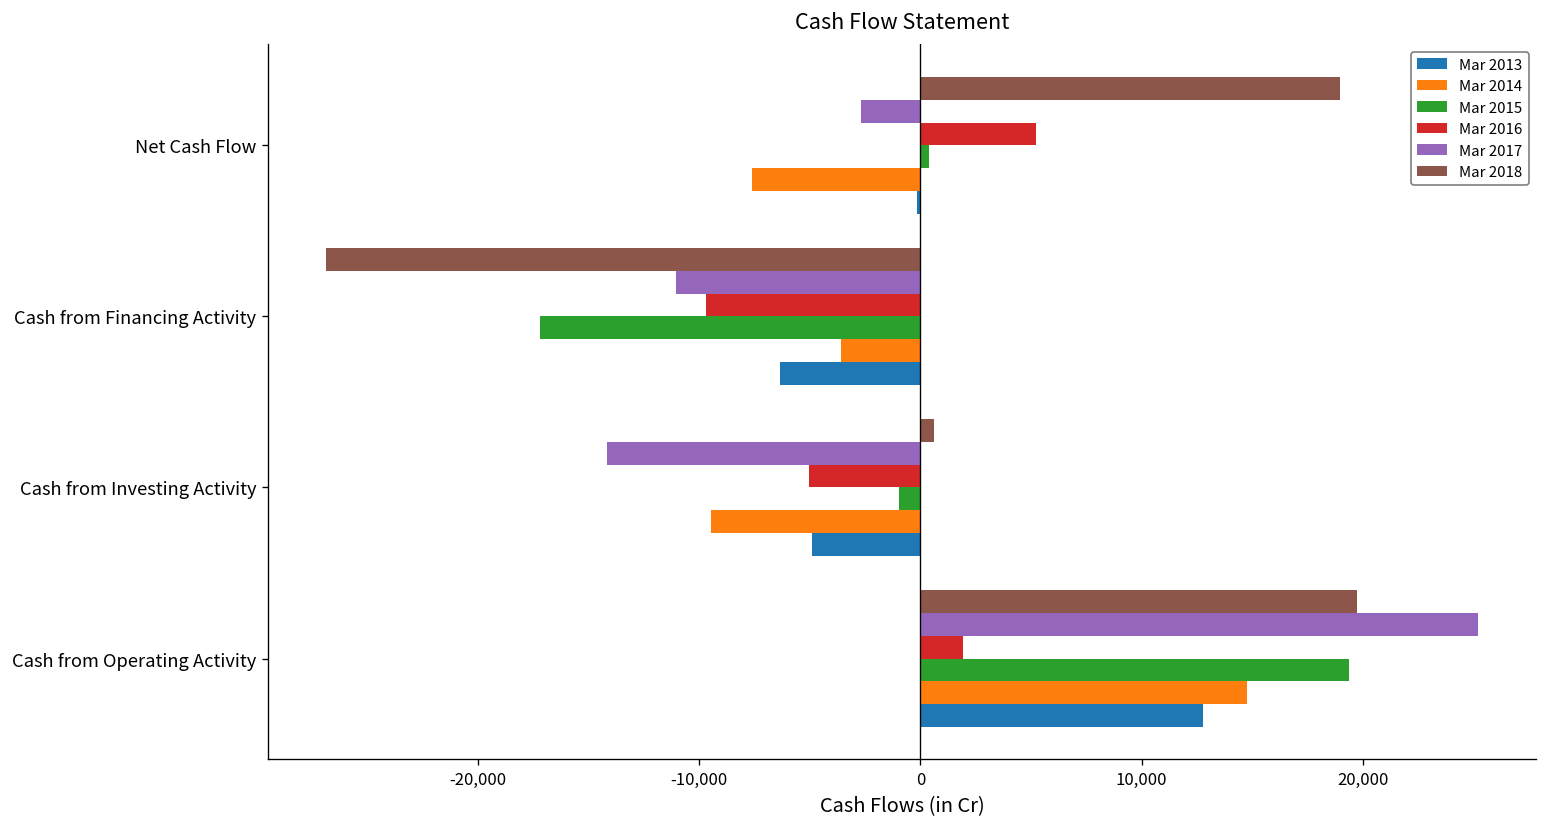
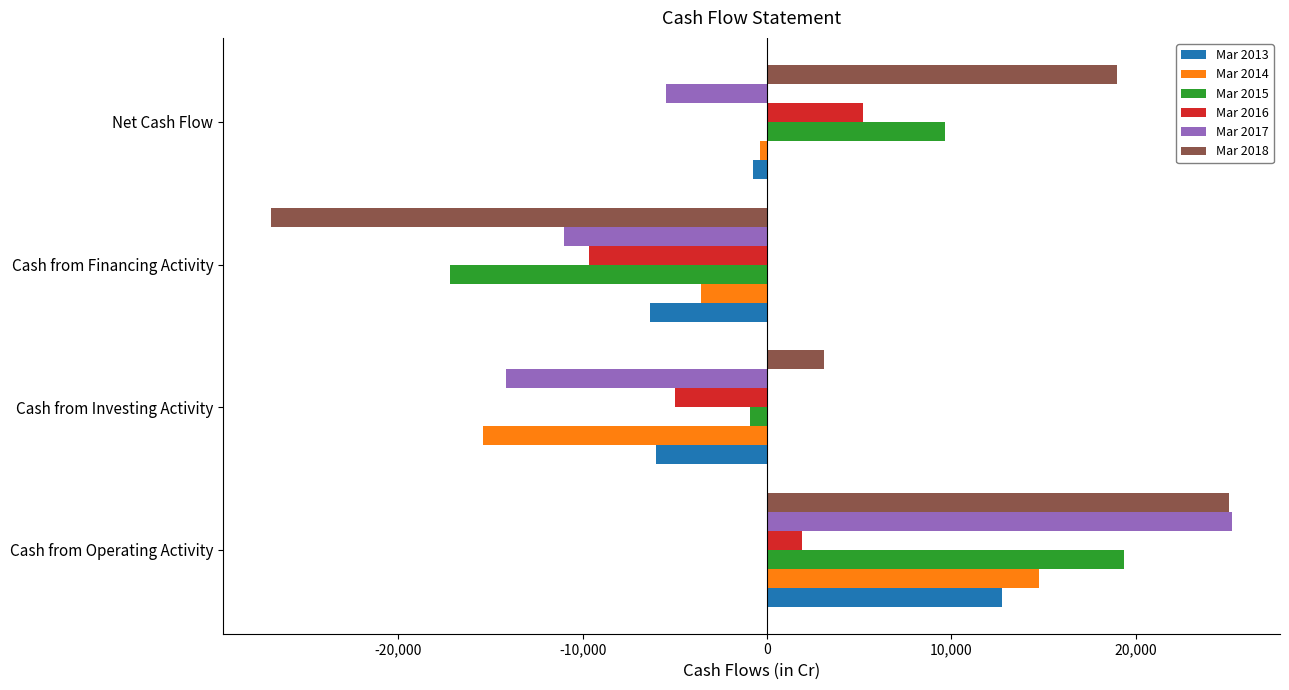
  {
    "Mar 2013": {
-     "Net Cash Flow": "-200",
+     "Net Cash Flow": "-800",
      "Cash from Financing Activity": "-6,400",
-     "Cash from Investing Activity": "-4,900",
+     "Cash from Investing Activity": "-6,000",
      "Cash from Operating Activity": "12,800"
    },
    "Mar 2014": {
-     "Net Cash Flow": "-7,600",
+     "Net Cash Flow": "-400",
      "Cash from Financing Activity": "-3,600",
-     "Cash from Investing Activity": "-9,500",
+     "Cash from Investing Activity": "-15,400",
      "Cash from Operating Activity": "14,800"
    },
    "Mar 2015": {
-     "Net Cash Flow": "400",
+     "Net Cash Flow": "9,700",
      "Cash from Financing Activity": "-17,200",
      "Cash from Investing Activity": "-900",
      "Cash from Operating Activity": "19,400"
    },
    "Mar 2016": {
      "Net Cash Flow": "5,200",
      "Cash from Financing Activity": "-9,700",
      "Cash from Investing Activity": "-5,000",
      "Cash from Operating Activity": "1,900"
    },
    "Mar 2017": {
-     "Net Cash Flow": "-2,700",
+     "Net Cash Flow": "-5,500",
      "Cash from Financing Activity": "-11,000",
      "Cash from Investing Activity": "-14,200",
      "Cash from Operating Activity": "25,200"
    },
    "Mar 2018": {
      "Net Cash Flow": "19,000",
      "Cash from Financing Activity": "-26,900",
-     "Cash from Investing Activity": "600",
-     "Cash from Operating Activity": "19,800"
+     "Cash from Investing Activity": "3,100",
+     "Cash from Operating Activity": "25,100"
    }
  }
